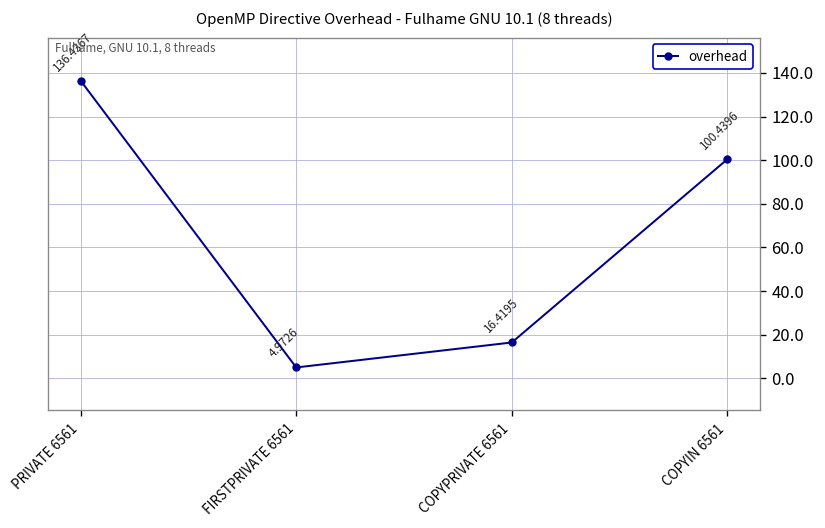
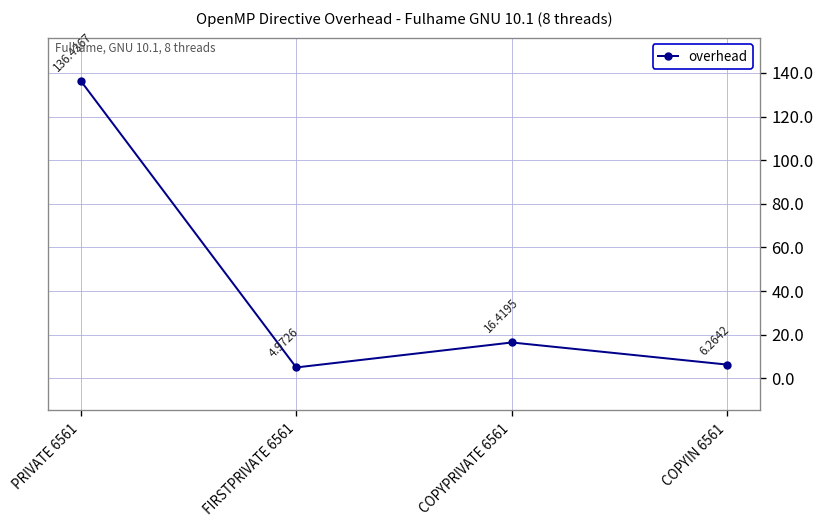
  {
    "FIRSTPRIVATE 6561": 4.9726,
    "COPYPRIVATE 6561": 16.4195,
-   "COPYIN 6561": 100.4396
+   "COPYIN 6561": 6.2642
  }
